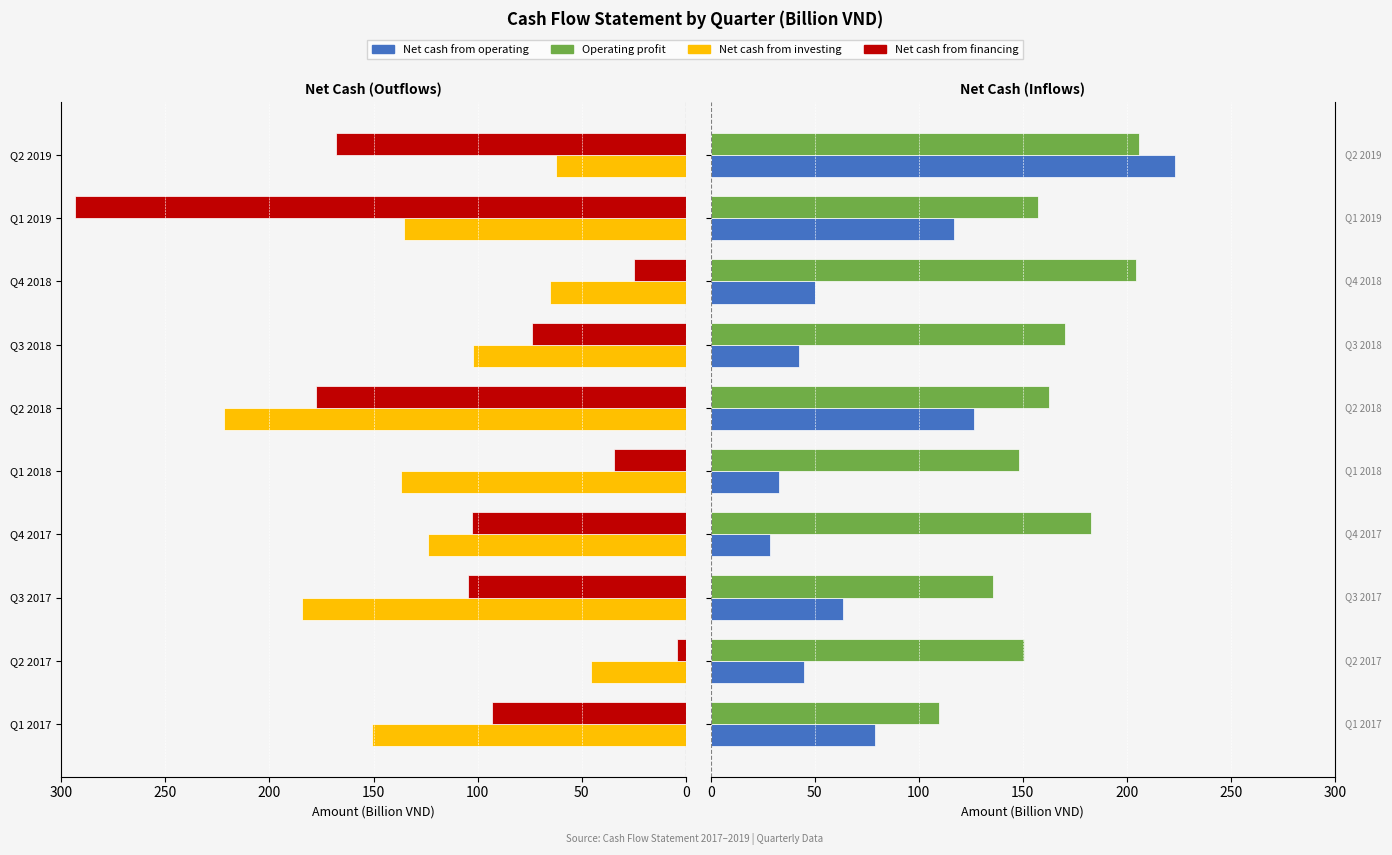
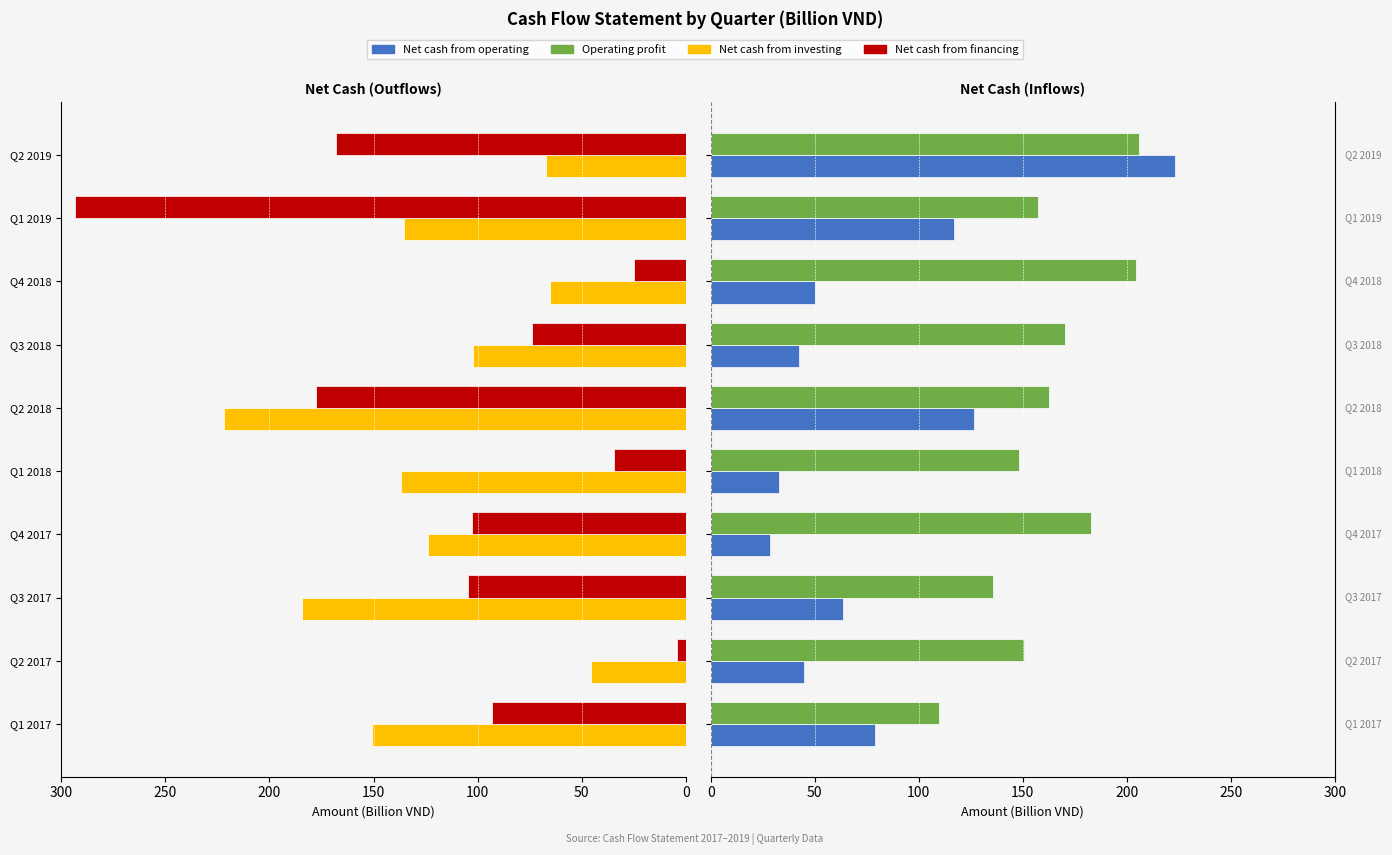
  {
    "Net Cash (Outflows)": {
      "Net cash from investing": {
-       "Q2 2019": 62,
+       "Q2 2019": 67,
        "Q1 2019": 135,
        "Q4 2018": 65,
        "Q3 2018": 102,
        "Q2 2018": 222,
        "Q1 2018": 137,
        "Q4 2017": 124,
        "Q3 2017": 184,
        "Q2 2017": 45,
        "Q1 2017": 151
      },
      "Net cash from financing": {
        "Q2 2019": 168,
        "Q1 2019": 293,
        "Q4 2018": 25,
        "Q3 2018": 74,
        "Q2 2018": 178,
        "Q1 2018": 34,
        "Q4 2017": 103,
        "Q3 2017": 105,
        "Q2 2017": 4,
        "Q1 2017": 93
      }
    }
  }
